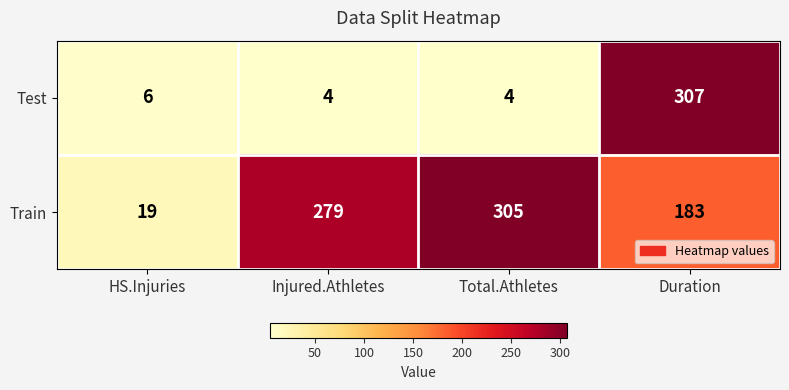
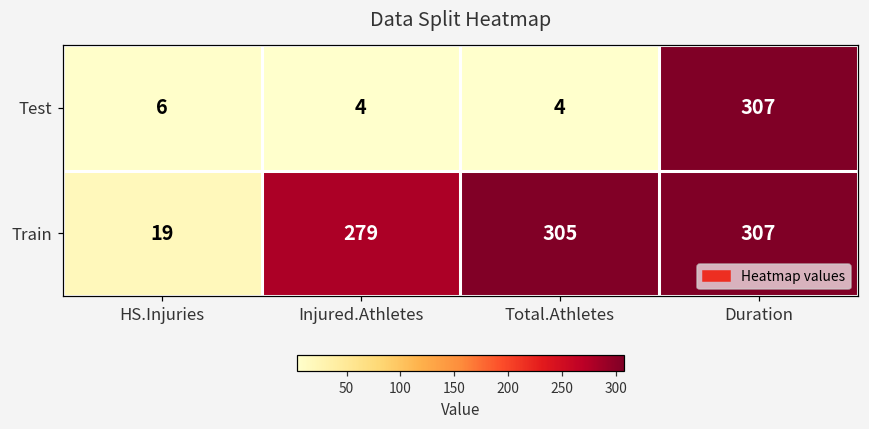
  {
    "Test": {
      "HS.Injuries": 6,
      "Injured.Athletes": 4,
      "Total.Athletes": 4,
      "Duration": 307
    },
    "Train": {
      "HS.Injuries": 19,
      "Injured.Athletes": 279,
      "Total.Athletes": 305,
-     "Duration": 183
+     "Duration": 307
    }
  }
